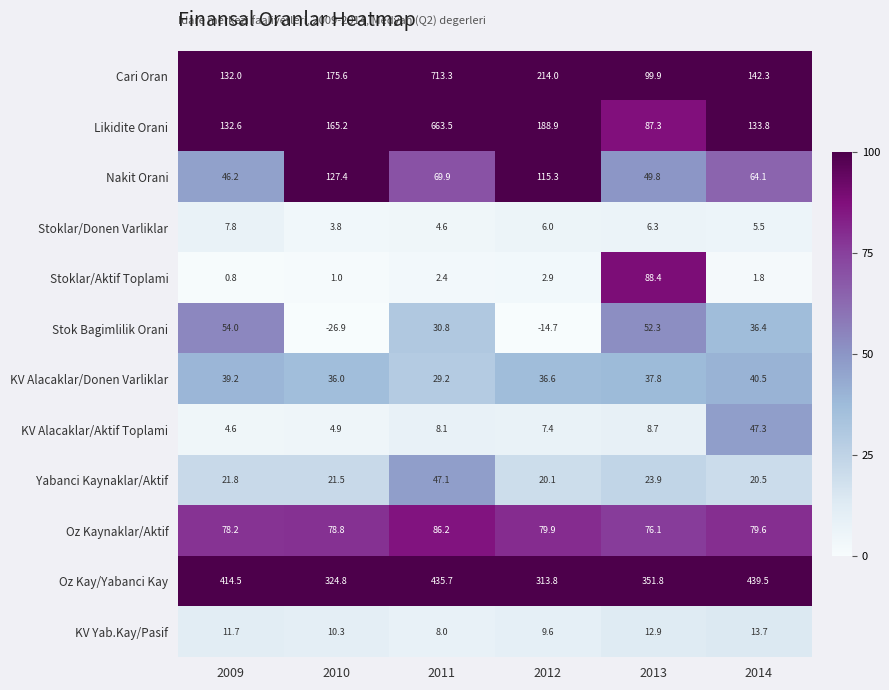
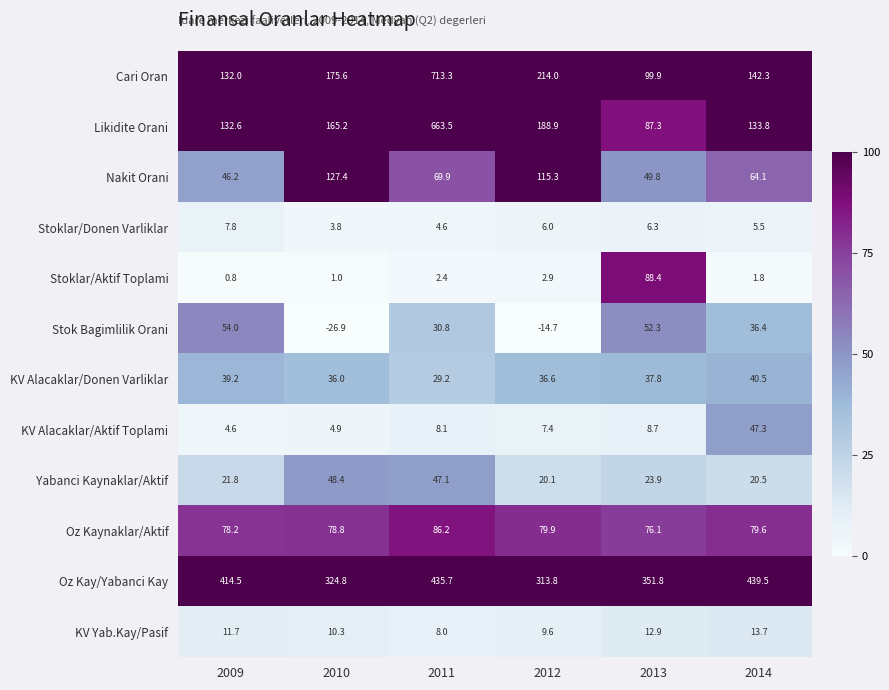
  {
    "Cari Oran": {
      "2009": 132.0,
      "2010": 175.6,
      "2011": 713.3,
      "2012": 214.0,
      "2013": 99.9,
      "2014": 142.3
    },
    "Likidite Orani": {
      "2009": 132.6,
      "2010": 165.2,
      "2011": 663.5,
      "2012": 188.9,
      "2013": 87.3,
      "2014": 133.8
    },
    "Nakit Orani": {
      "2009": 46.2,
      "2010": 127.4,
      "2011": 69.9,
      "2012": 115.3,
      "2013": 49.8,
      "2014": 64.1
    },
    "Stoklar/Donen Varliklar": {
      "2009": 7.8,
      "2010": 3.8,
      "2011": 4.6,
      "2012": 6.0,
      "2013": 6.3,
      "2014": 5.5
    },
    "Stoklar/Aktif Toplami": {
      "2009": 0.8,
      "2010": 1.0,
      "2011": 2.4,
      "2012": 2.9,
      "2013": 88.4,
      "2014": 1.8
    },
    "Stok Bagimlilik Orani": {
      "2009": 54.0,
      "2010": -26.9,
      "2011": 30.8,
      "2012": -14.7,
      "2013": 52.3,
      "2014": 36.4
    },
    "KV Alacaklar/Donen Varliklar": {
      "2009": 39.2,
      "2010": 36.0,
      "2011": 29.2,
      "2012": 36.6,
      "2013": 37.8,
      "2014": 40.5
    },
    "KV Alacaklar/Aktif Toplami": {
      "2009": 4.6,
      "2010": 4.9,
      "2011": 8.1,
      "2012": 7.4,
      "2013": 8.7,
      "2014": 47.3
    },
    "Yabanci Kaynaklar/Aktif": {
      "2009": 21.8,
-     "2010": 21.5,
+     "2010": 48.4,
      "2011": 47.1,
      "2012": 20.1,
      "2013": 23.9,
      "2014": 20.5
    },
    "Oz Kaynaklar/Aktif": {
      "2009": 78.2,
      "2010": 78.8,
      "2011": 86.2,
      "2012": 79.9,
      "2013": 76.1,
      "2014": 79.6
    },
    "Oz Kay/Yabanci Kay": {
      "2009": 414.5,
      "2010": 324.8,
      "2011": 435.7,
      "2012": 313.8,
      "2013": 351.8,
      "2014": 439.5
    },
    "KV Yab.Kay/Pasif": {
      "2009": 11.7,
      "2010": 10.3,
      "2011": 8.0,
      "2012": 9.6,
      "2013": 12.9,
      "2014": 13.7
    }
  }
